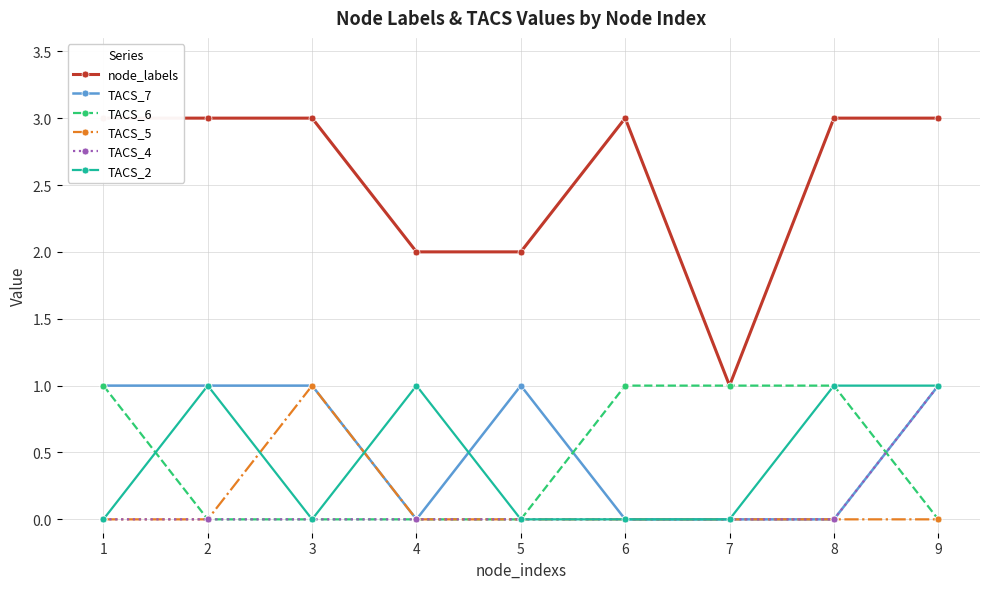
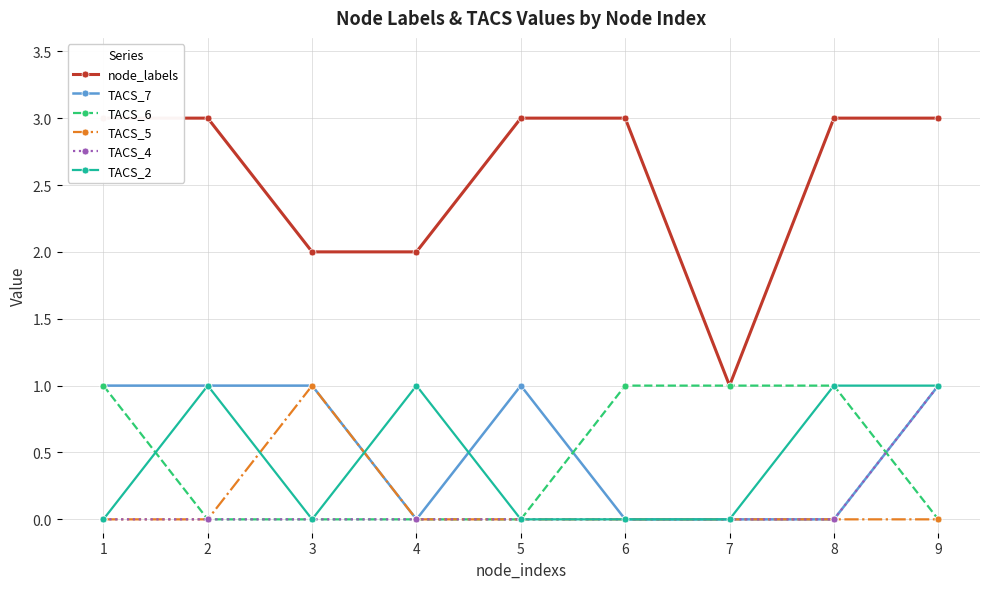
  {
    "node_labels": {
      "2": 3,
-     "3": 3,
+     "3": 2,
      "4": 2,
-     "5": 2,
+     "5": 3,
      "6": 3,
      "8": 3,
      "9": 3
    },
    "TACS_7": {
      "5": 1
    }
  }
